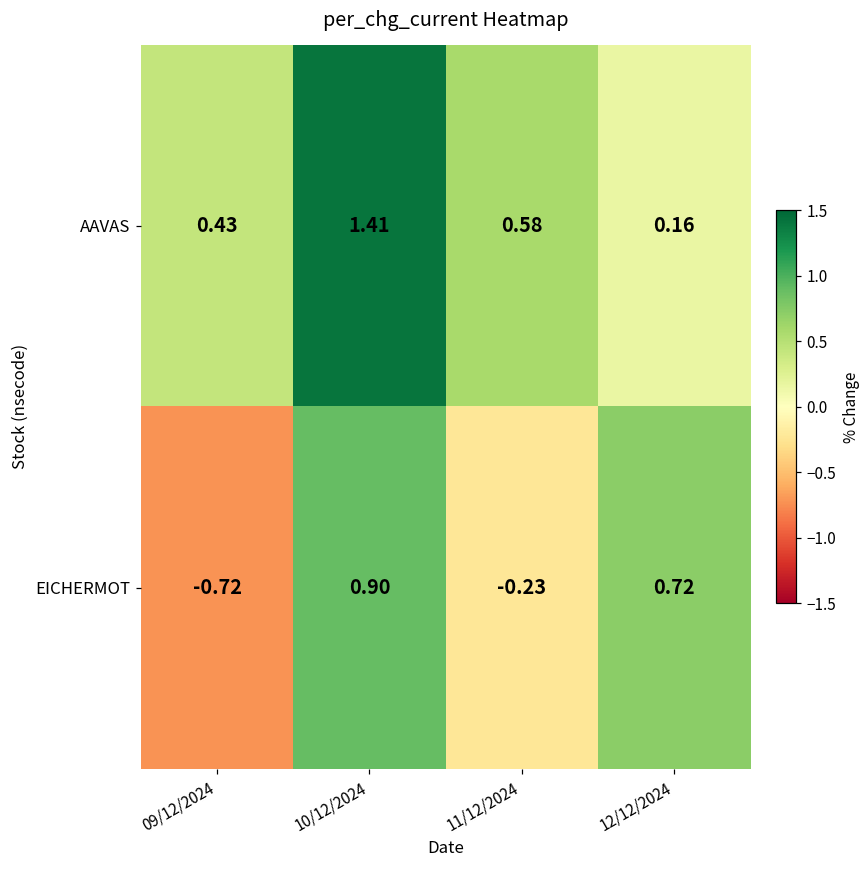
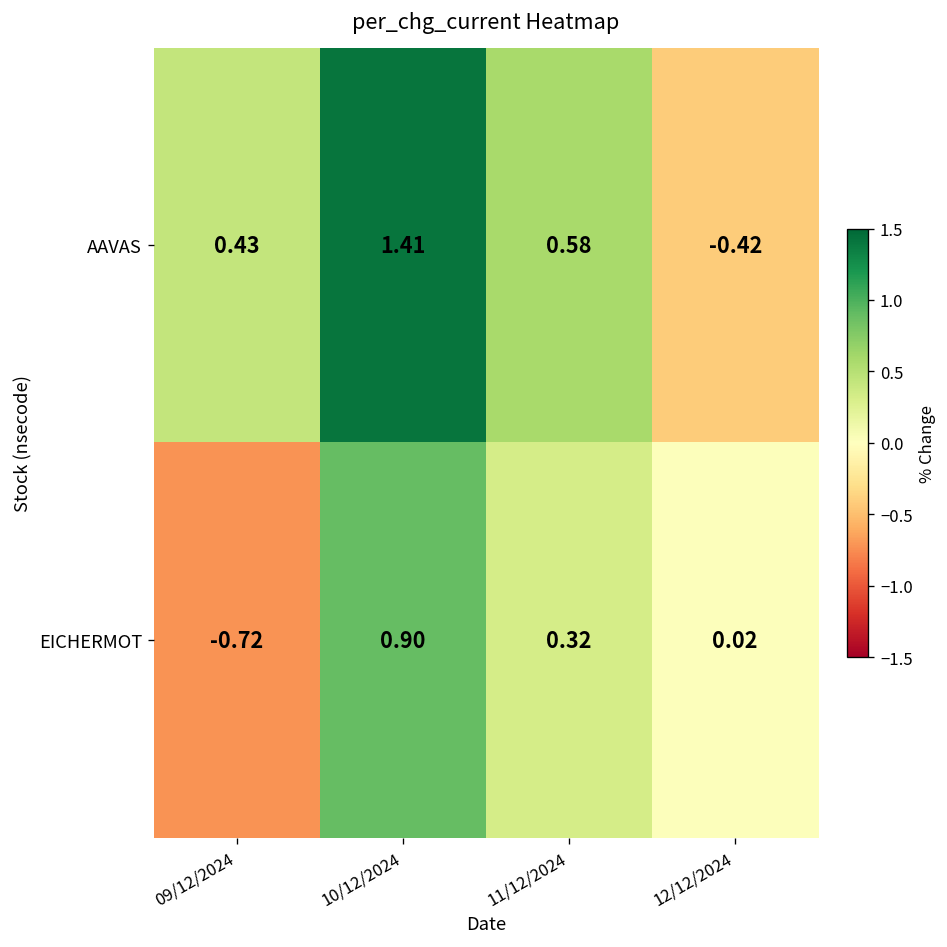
  {
    "AAVAS": {
      "09/12/2024": 0.43,
      "10/12/2024": 1.41,
      "11/12/2024": 0.58,
-     "12/12/2024": 0.16
+     "12/12/2024": -0.42
    },
    "EICHERMOT": {
      "09/12/2024": -0.72,
      "10/12/2024": 0.90,
-     "11/12/2024": -0.23,
-     "12/12/2024": 0.72
+     "11/12/2024": 0.32,
+     "12/12/2024": 0.02
    }
  }
